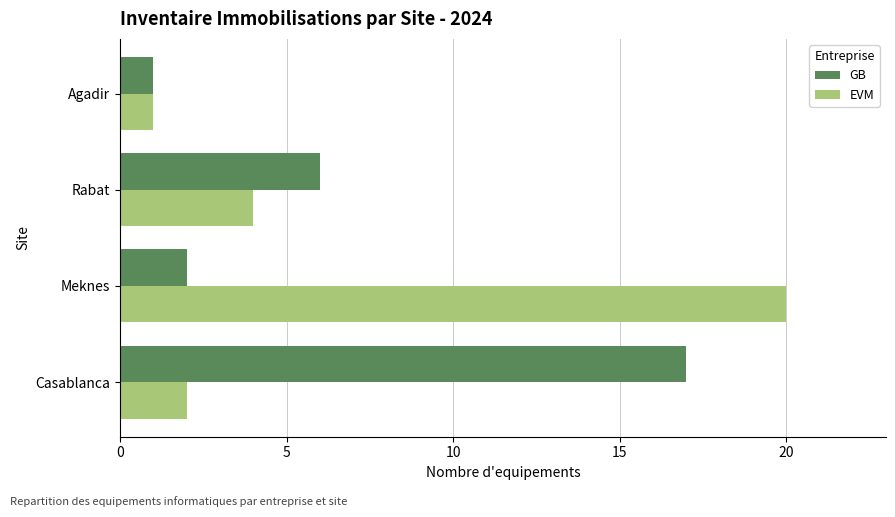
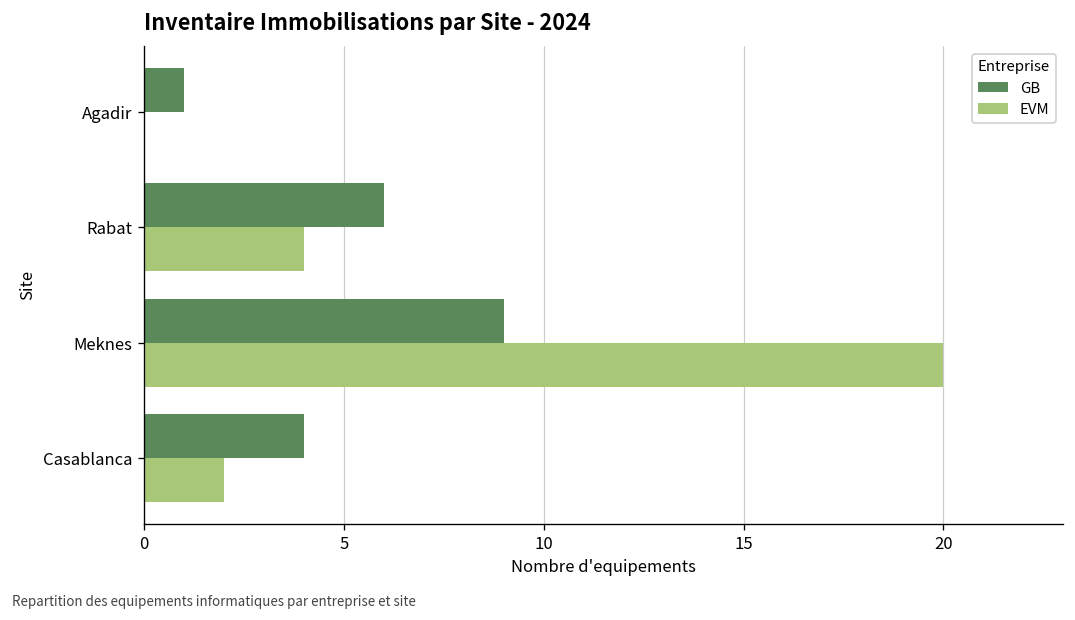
  {
    "GB": {
      "Agadir": 1,
      "Rabat": 6,
-     "Meknes": 2,
-     "Casablanca": 17
+     "Meknes": 9,
+     "Casablanca": 4
    },
    "EVM": {
-     "Agadir": 1,
+     "Agadir": 0,
      "Rabat": 4,
      "Meknes": 20,
      "Casablanca": 2
    }
  }
